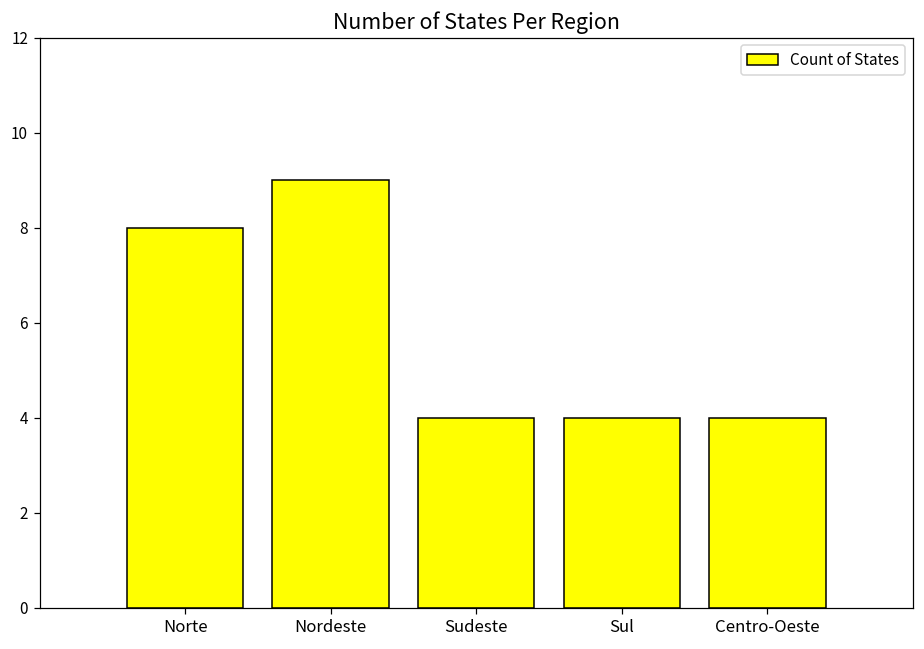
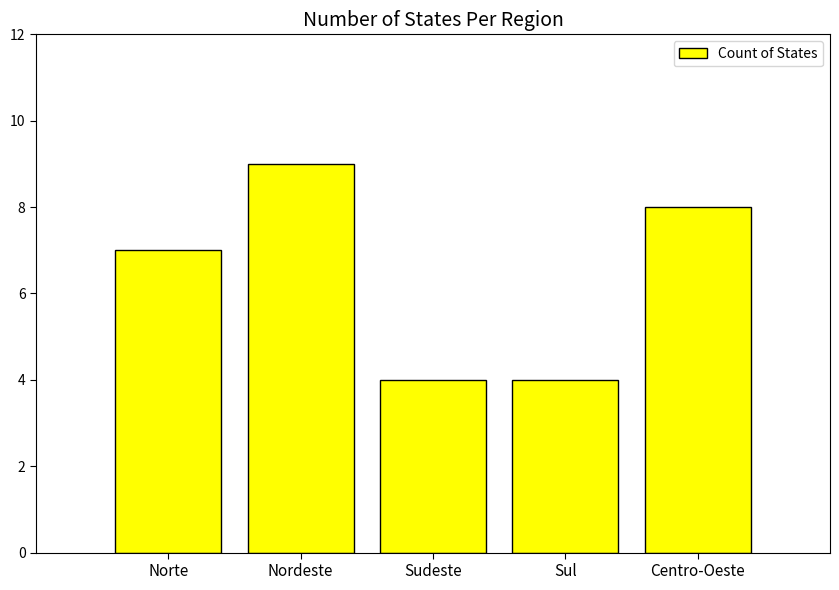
  {
-   "Norte": 8,
+   "Norte": 7,
    "Nordeste": 9,
    "Sudeste": 4,
    "Sul": 4,
-   "Centro-Oeste": 4
+   "Centro-Oeste": 8
  }
